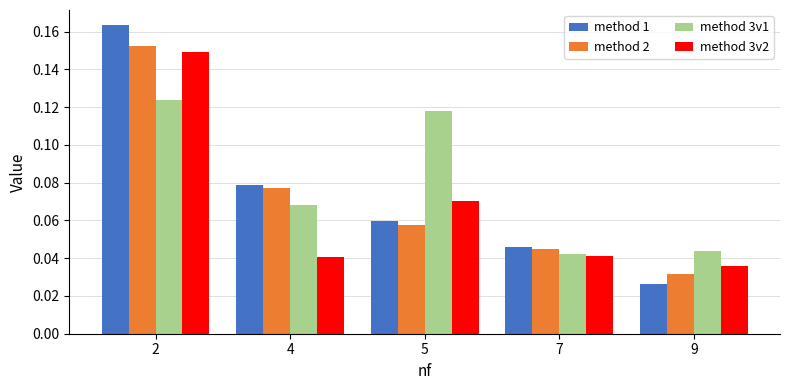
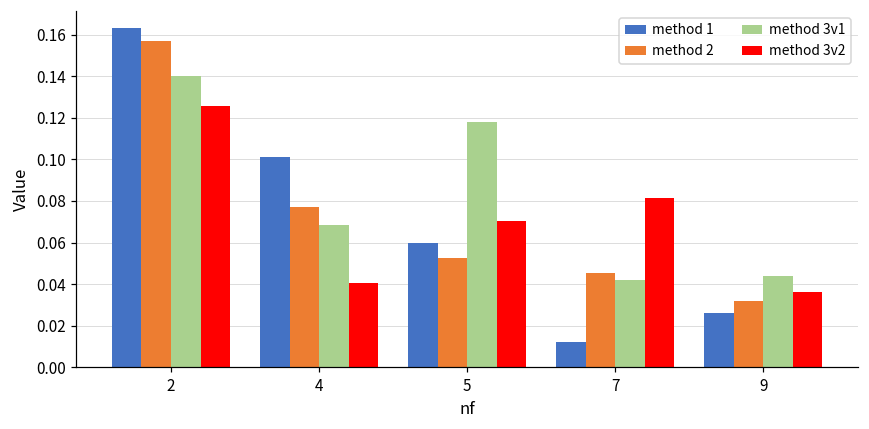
  {
    "method 1": {
      "2": 0.163,
-     "4": 0.079,
+     "4": 0.101,
      "5": 0.060,
-     "7": 0.046,
+     "7": 0.012,
      "9": 0.026
    },
    "method 2": {
-     "2": 0.153,
+     "2": 0.157,
      "4": 0.077,
-     "5": 0.058,
+     "5": 0.053,
      "7": 0.045,
      "9": 0.032
    },
    "method 3v1": {
-     "2": 0.124,
+     "2": 0.140,
      "4": 0.068,
      "5": 0.118,
      "7": 0.042,
      "9": 0.044
    },
    "method 3v2": {
-     "2": 0.149,
+     "2": 0.126,
      "4": 0.041,
      "5": 0.070,
-     "7": 0.041,
+     "7": 0.081,
      "9": 0.036
    }
  }
